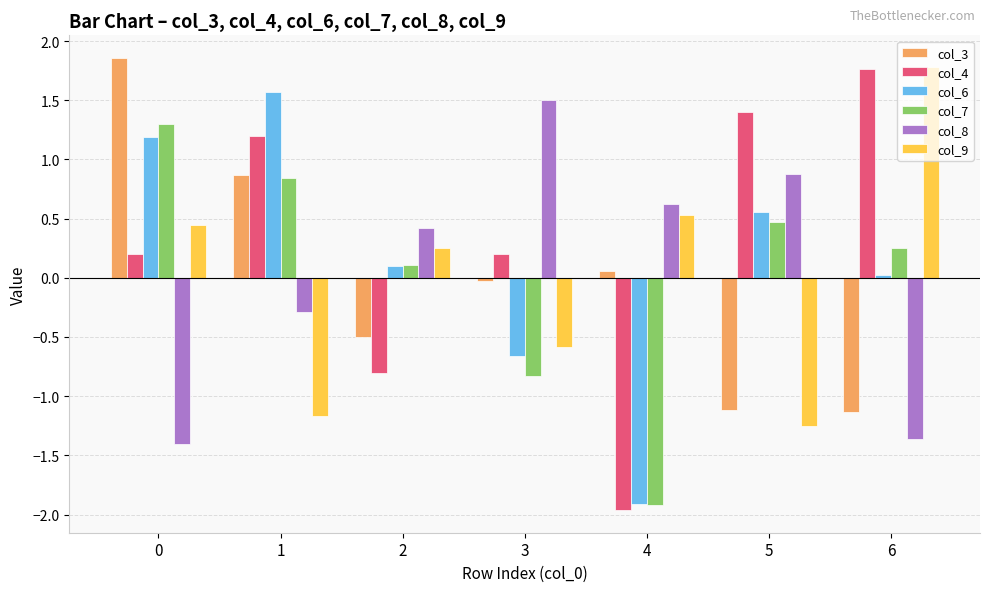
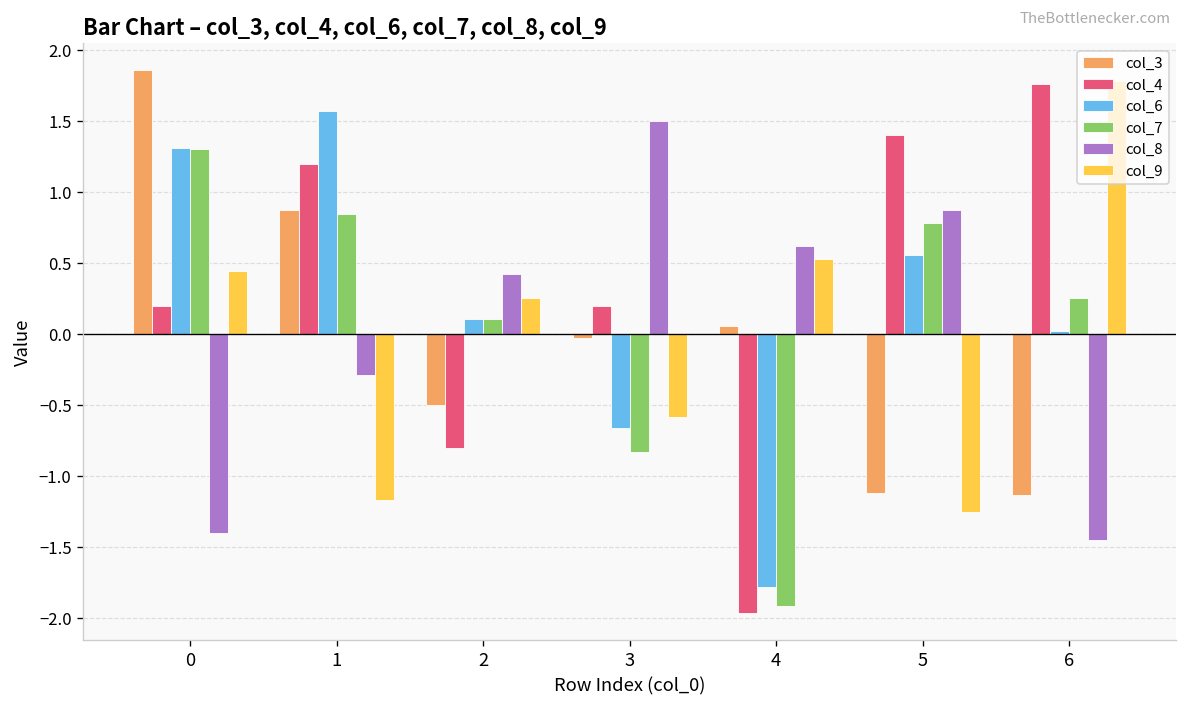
  {
    "col_4": {
      "0": 0.20,
      "1": 1.19,
      "2": -0.80,
      "3": 0.20,
      "4": -1.96,
      "5": 1.40,
      "6": 1.76
    },
    "col_6": {
-     "0": 1.19,
+     "0": 1.31,
      "1": 1.57,
      "2": 0.10,
      "3": -0.66,
-     "4": -1.91,
+     "4": -1.78,
      "5": 0.56
    },
    "col_7": {
      "0": 1.30,
      "1": 0.84,
      "2": 0.11,
      "3": -0.83,
      "4": -1.92,
-     "5": 0.47,
+     "5": 0.78,
      "6": 0.25
    },
    "col_8": {
      "0": -1.40,
      "1": -0.29,
      "2": 0.42,
      "3": 1.50,
      "4": 0.62,
      "5": 0.87,
-     "6": -1.36
+     "6": -1.45
    }
  }
